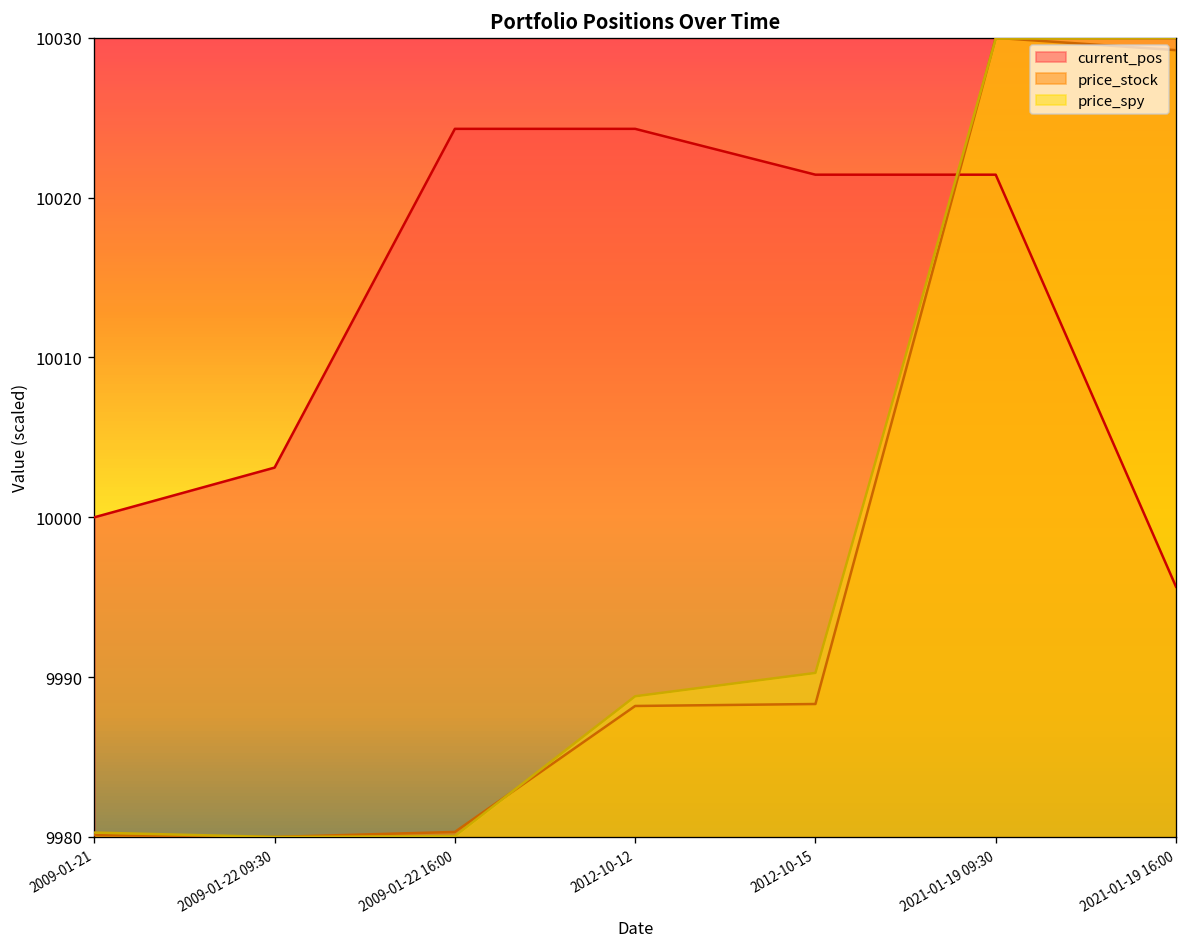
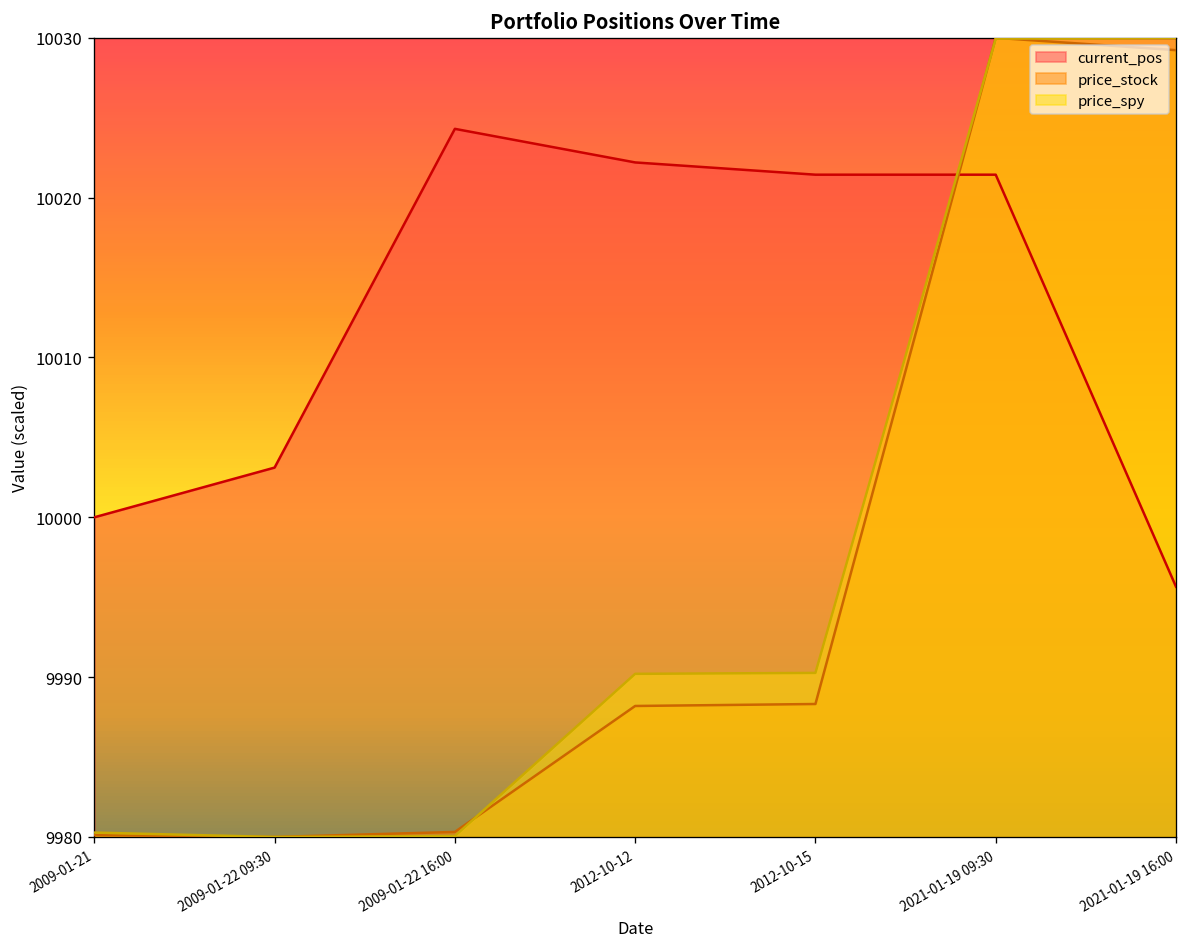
  {
    "current_pos": {
      "2009-01-21": 10000.0,
      "2009-01-22 09:30": 10003.1,
      "2009-01-22 16:00": 10024.3,
-     "2012-10-12": 10024.3,
+     "2012-10-12": 10022.2,
      "2012-10-15": 10021.4,
      "2021-01-19 09:30": 10021.4,
      "2021-01-19 16:00": 9995.7
    },
    "price_stock": {
      "2009-01-22 16:00": 9980.3,
      "2012-10-12": 9988.2,
      "2012-10-15": 9988.3,
      "2021-01-19 16:00": 10029.2
    },
    "price_spy": {
      "2009-01-22 16:00": 9980.1,
-     "2012-10-12": 9988.8,
+     "2012-10-12": 9990.2,
      "2012-10-15": 9990.3,
      "2021-01-19 16:00": 10030.0
    }
  }
